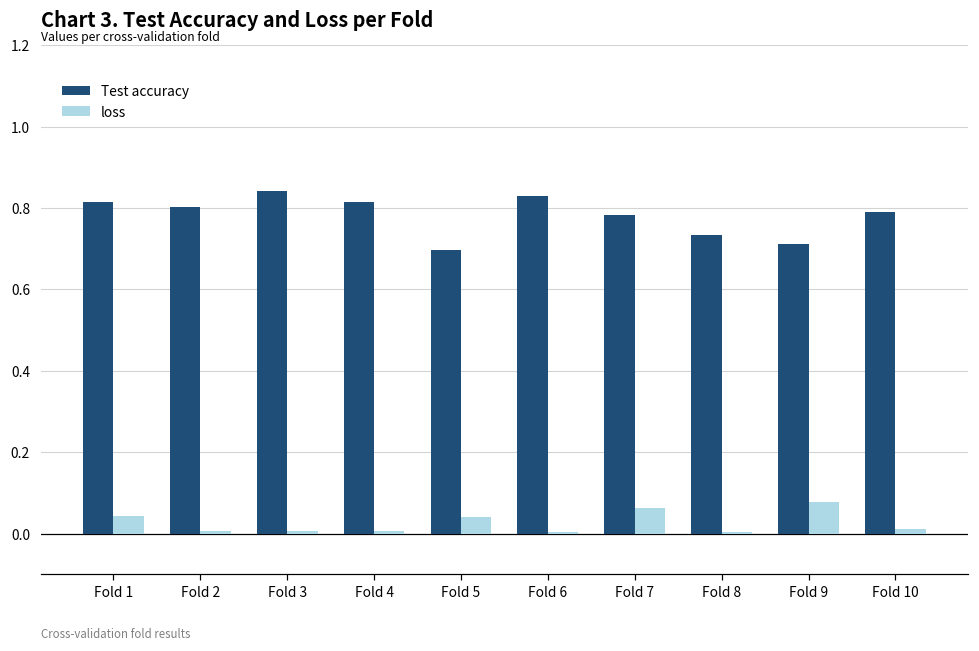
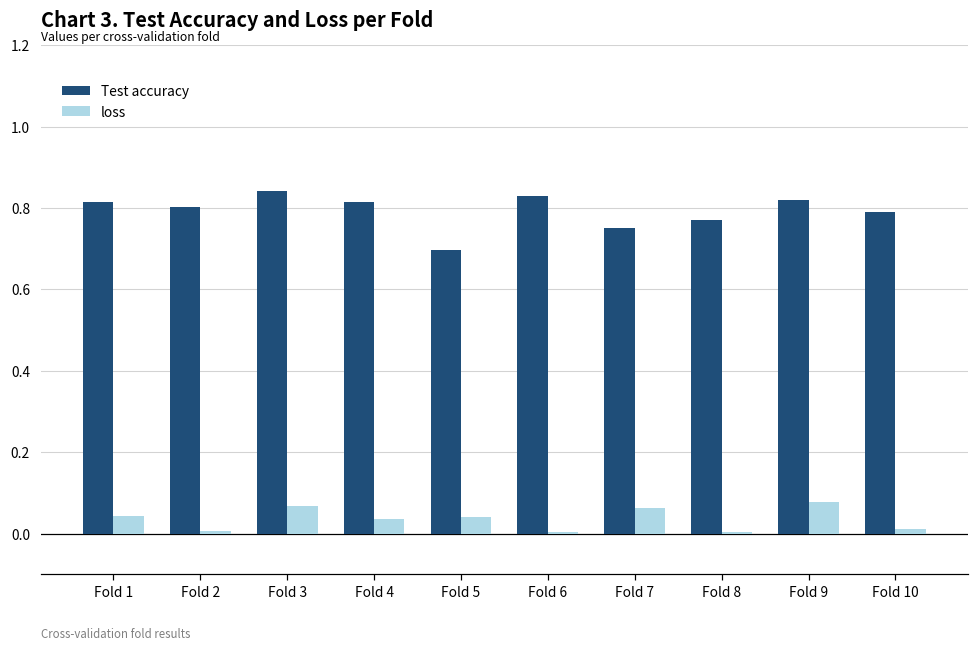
  {
    "Test accuracy": {
      "Fold 1": 0.81,
      "Fold 2": 0.80,
      "Fold 3": 0.84,
      "Fold 4": 0.81,
      "Fold 5": 0.70,
      "Fold 6": 0.83,
-     "Fold 7": 0.78,
-     "Fold 8": 0.73,
-     "Fold 9": 0.71,
+     "Fold 7": 0.75,
+     "Fold 8": 0.77,
+     "Fold 9": 0.82,
      "Fold 10": 0.79
    },
    "loss": {
      "Fold 1": 0.04,
-     "Fold 3": 0.01,
-     "Fold 4": 0.01,
+     "Fold 3": 0.07,
+     "Fold 4": 0.04,
      "Fold 5": 0.04,
      "Fold 7": 0.06,
      "Fold 9": 0.08,
      "Fold 10": 0.01
    }
  }
